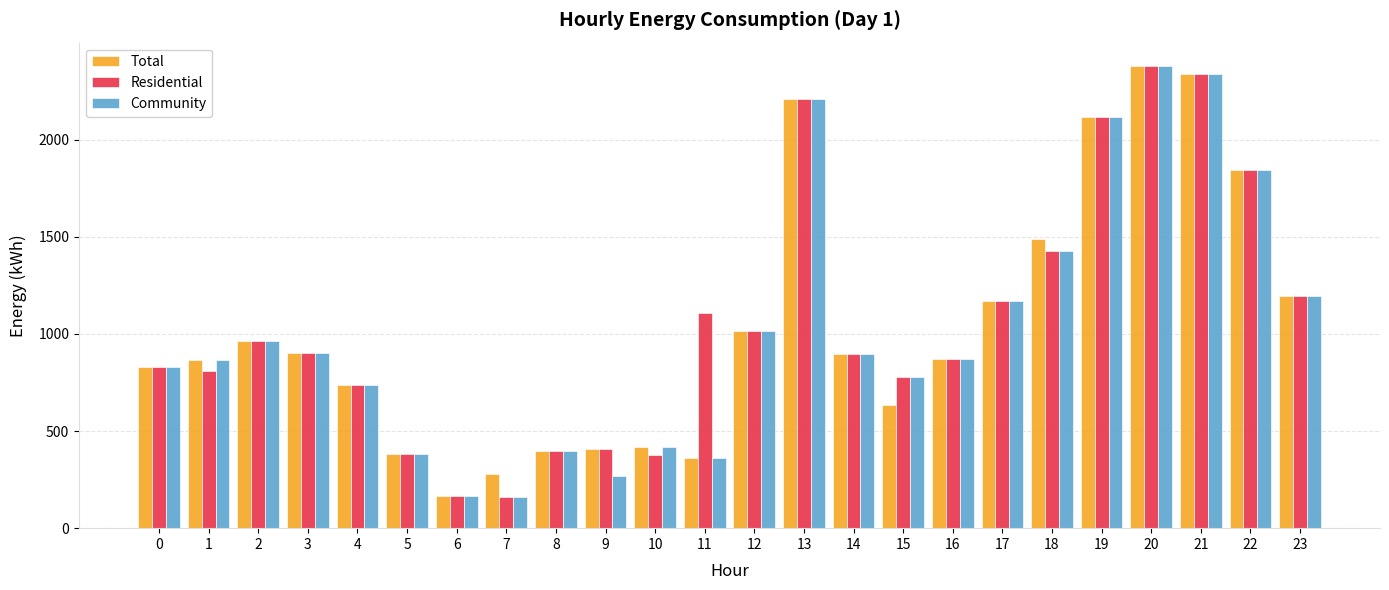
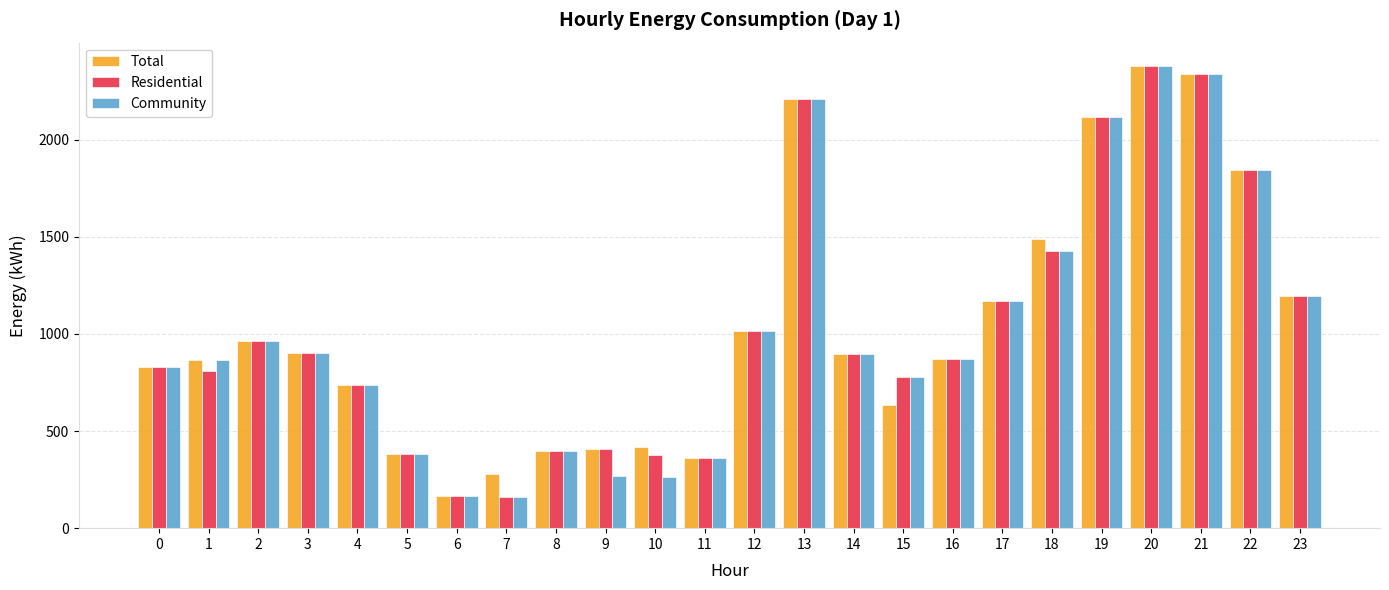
  {
    "Total": {
      "0": 830,
      "1": 860,
      "2": 970,
      "3": 900,
      "4": 740,
      "5": 380,
      "6": 160,
      "7": 280,
      "8": 400,
      "9": 410,
      "10": 420,
      "11": 360,
      "12": 1010,
      "13": 2210,
      "14": 900,
      "15": 630,
      "16": 870,
      "17": 1170,
      "18": 1490,
      "19": 2110,
      "20": 2380,
      "21": 2340,
      "22": 1840,
      "23": 1200
    },
    "Residential": {
      "0": 830,
      "1": 810,
      "2": 970,
      "3": 900,
      "4": 740,
      "5": 380,
      "6": 160,
      "7": 160,
      "8": 400,
      "9": 410,
      "10": 370,
-     "11": 1110,
+     "11": 360,
      "12": 1010,
      "13": 2210,
      "14": 900,
      "15": 780,
      "16": 870,
      "17": 1170,
      "18": 1430,
      "19": 2110,
      "20": 2380,
      "21": 2340,
      "22": 1840,
      "23": 1200
    },
    "Community": {
      "0": 830,
      "1": 860,
      "2": 970,
      "3": 900,
      "4": 740,
      "5": 380,
      "6": 160,
      "7": 160,
      "8": 400,
      "9": 270,
-     "10": 420,
+     "10": 270,
      "11": 360,
      "12": 1010,
      "13": 2210,
      "14": 900,
      "15": 780,
      "16": 870,
      "17": 1170,
      "18": 1430,
      "19": 2110,
      "20": 2380,
      "21": 2340,
      "22": 1840,
      "23": 1200
    }
  }
